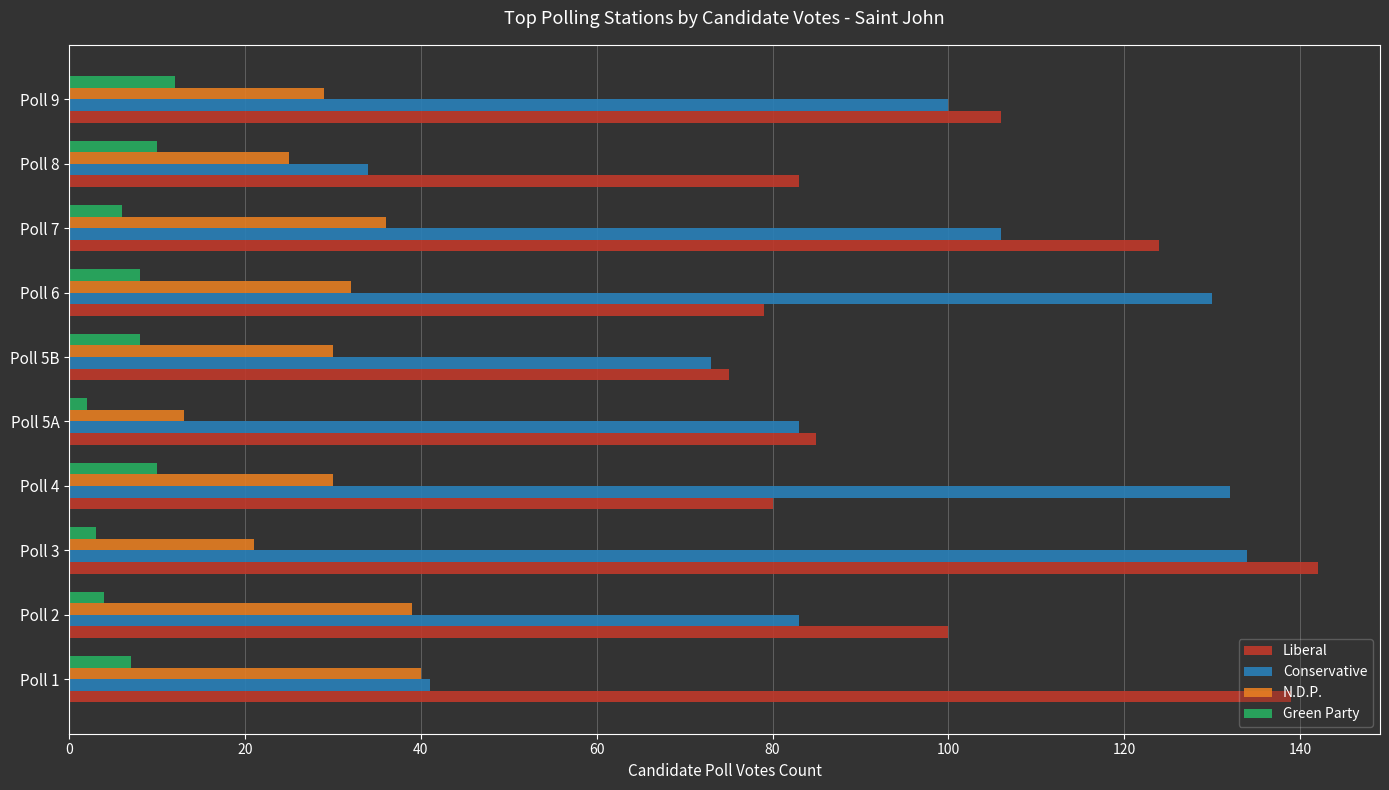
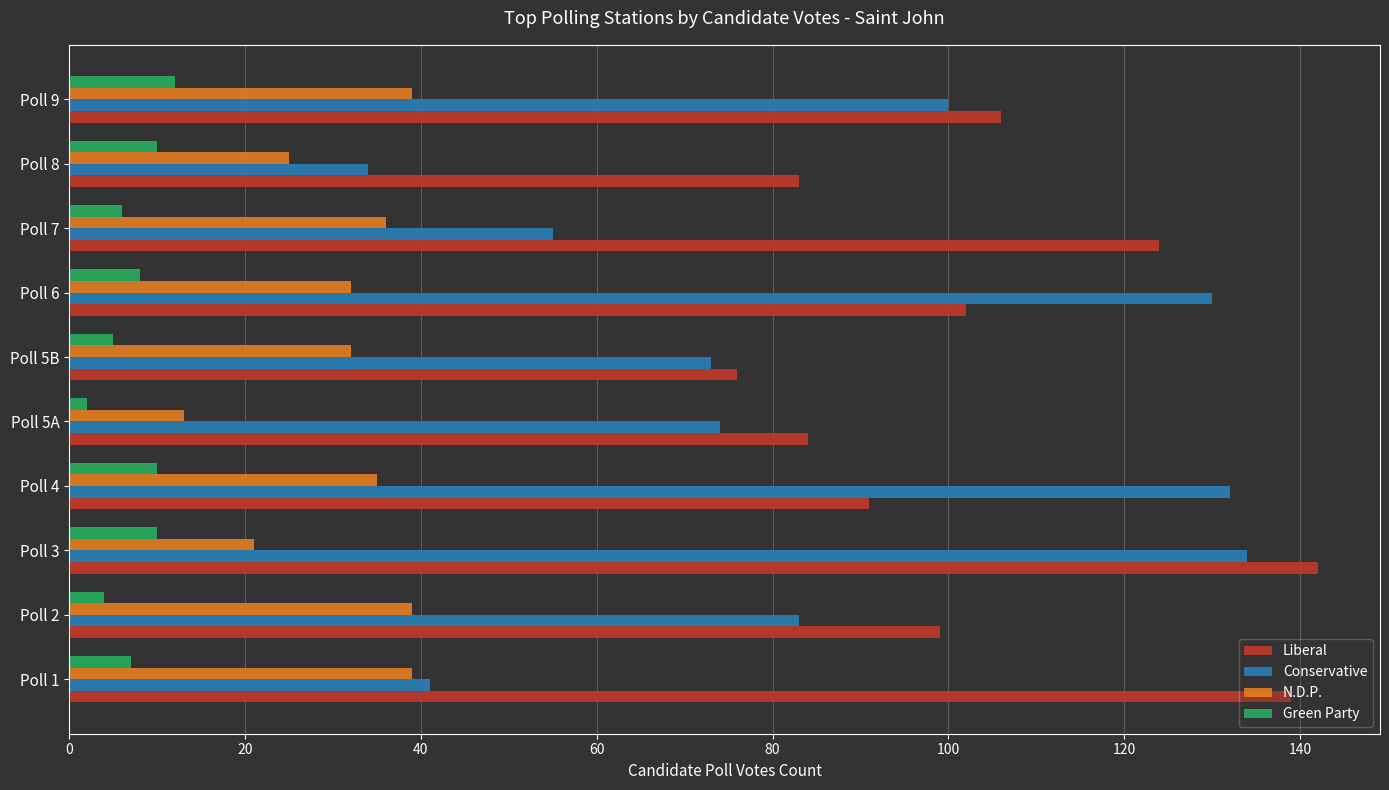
  {
    "Liberal": {
      "Poll 9": 106,
      "Poll 8": 83,
      "Poll 7": 124,
-     "Poll 6": 79,
-     "Poll 5B": 75,
-     "Poll 5A": 85,
-     "Poll 4": 80,
+     "Poll 6": 102,
+     "Poll 5B": 76,
+     "Poll 5A": 84,
+     "Poll 4": 91,
      "Poll 3": 142,
-     "Poll 2": 100
+     "Poll 2": 99
    },
    "Conservative": {
      "Poll 9": 100,
      "Poll 8": 34,
-     "Poll 7": 106,
+     "Poll 7": 55,
      "Poll 6": 130,
      "Poll 5B": 73,
-     "Poll 5A": 83,
+     "Poll 5A": 74,
      "Poll 4": 132,
      "Poll 3": 134,
      "Poll 2": 83,
      "Poll 1": 41
    },
    "N.D.P.": {
-     "Poll 9": 29,
+     "Poll 9": 39,
      "Poll 8": 25,
      "Poll 7": 36,
      "Poll 6": 32,
-     "Poll 5B": 30,
+     "Poll 5B": 32,
      "Poll 5A": 13,
-     "Poll 4": 30,
+     "Poll 4": 35,
      "Poll 3": 21,
      "Poll 2": 39,
-     "Poll 1": 40
+     "Poll 1": 39
    },
    "Green Party": {
      "Poll 9": 12,
      "Poll 8": 10,
      "Poll 7": 6,
      "Poll 6": 8,
-     "Poll 5B": 8,
+     "Poll 5B": 5,
      "Poll 5A": 2,
      "Poll 4": 10,
-     "Poll 3": 3,
+     "Poll 3": 10,
      "Poll 2": 4,
      "Poll 1": 7
    }
  }
